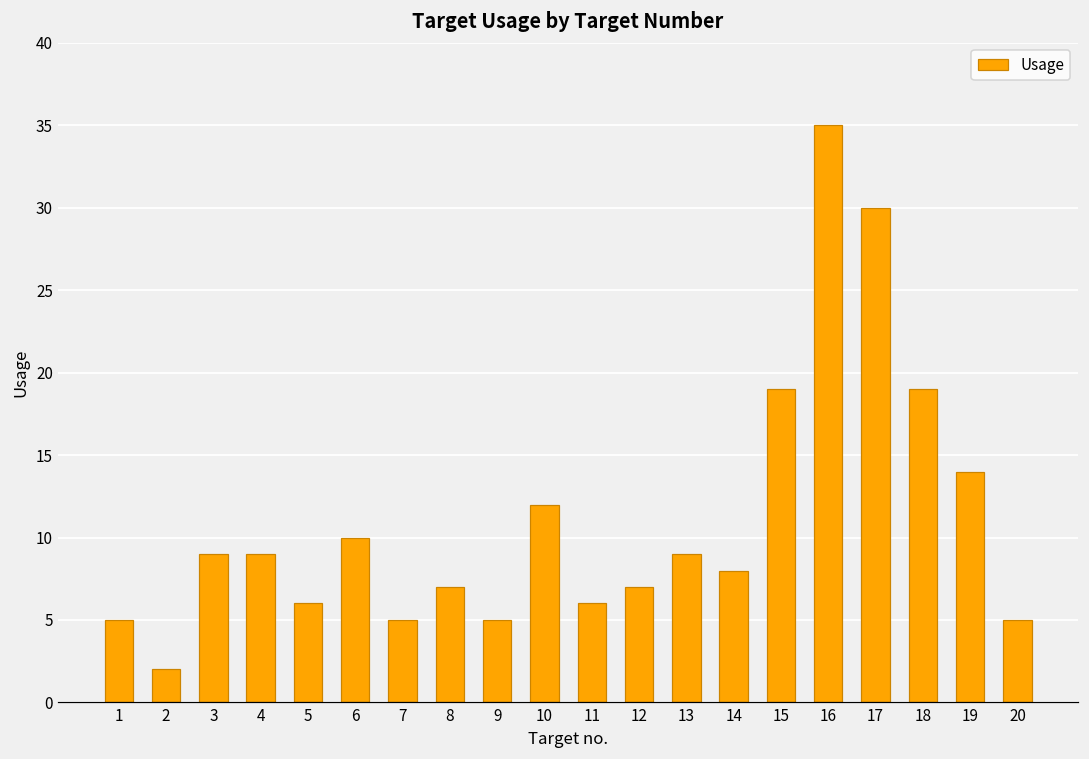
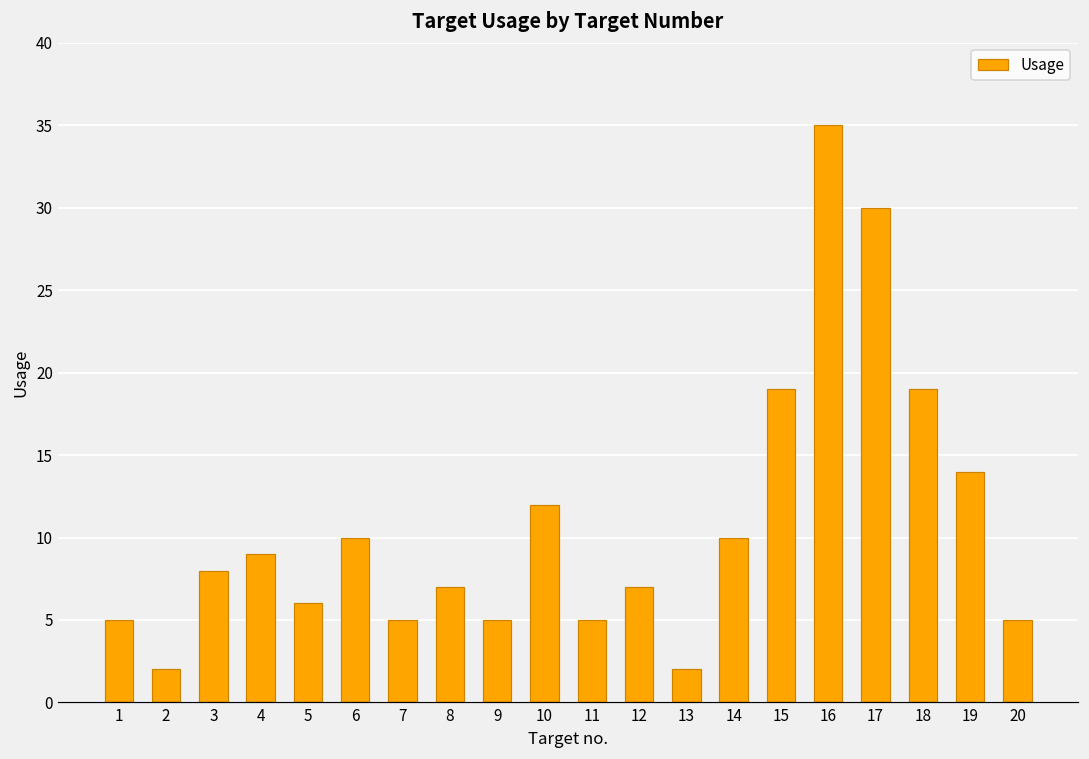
  {
    "1": 5,
    "2": 2,
-   "3": 9,
+   "3": 8,
    "4": 9,
    "5": 6,
    "6": 10,
    "7": 5,
    "8": 7,
    "9": 5,
    "10": 12,
-   "11": 6,
+   "11": 5,
    "12": 7,
-   "13": 9,
-   "14": 8,
+   "13": 2,
+   "14": 10,
    "15": 19,
    "16": 35,
    "17": 30,
    "18": 19,
    "19": 14,
    "20": 5
  }
